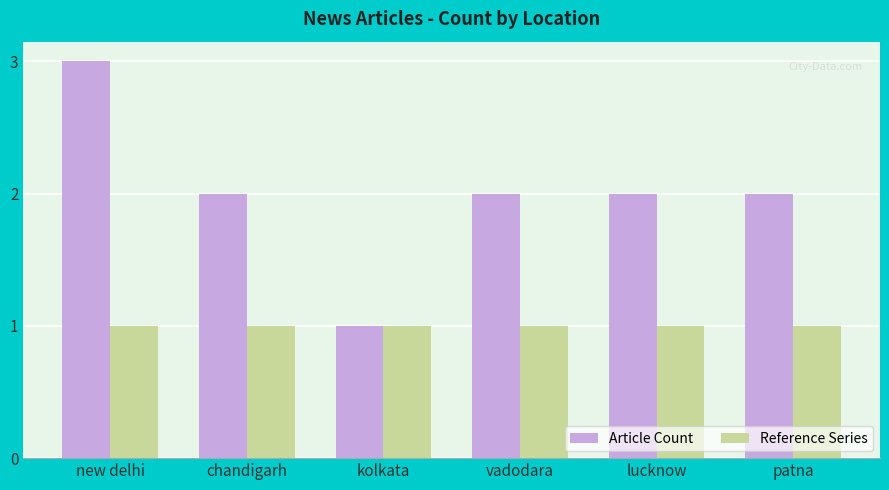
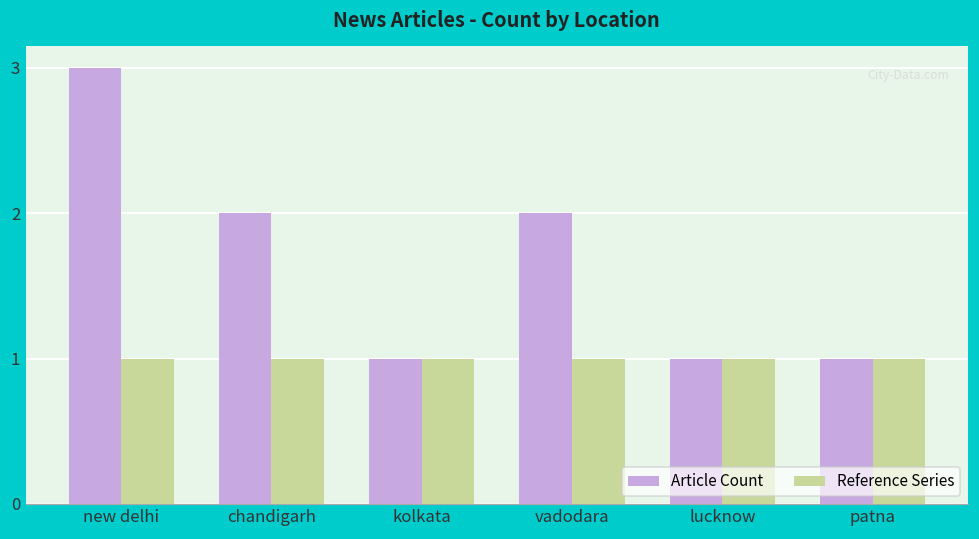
  {
    "Article Count": {
      "new delhi": 3,
      "chandigarh": 2,
      "kolkata": 1,
      "vadodara": 2,
-     "lucknow": 2,
-     "patna": 2
+     "lucknow": 1,
+     "patna": 1
    },
    "Reference Series": {
      "new delhi": 1,
      "chandigarh": 1,
      "kolkata": 1,
      "vadodara": 1,
      "lucknow": 1,
      "patna": 1
    }
  }
